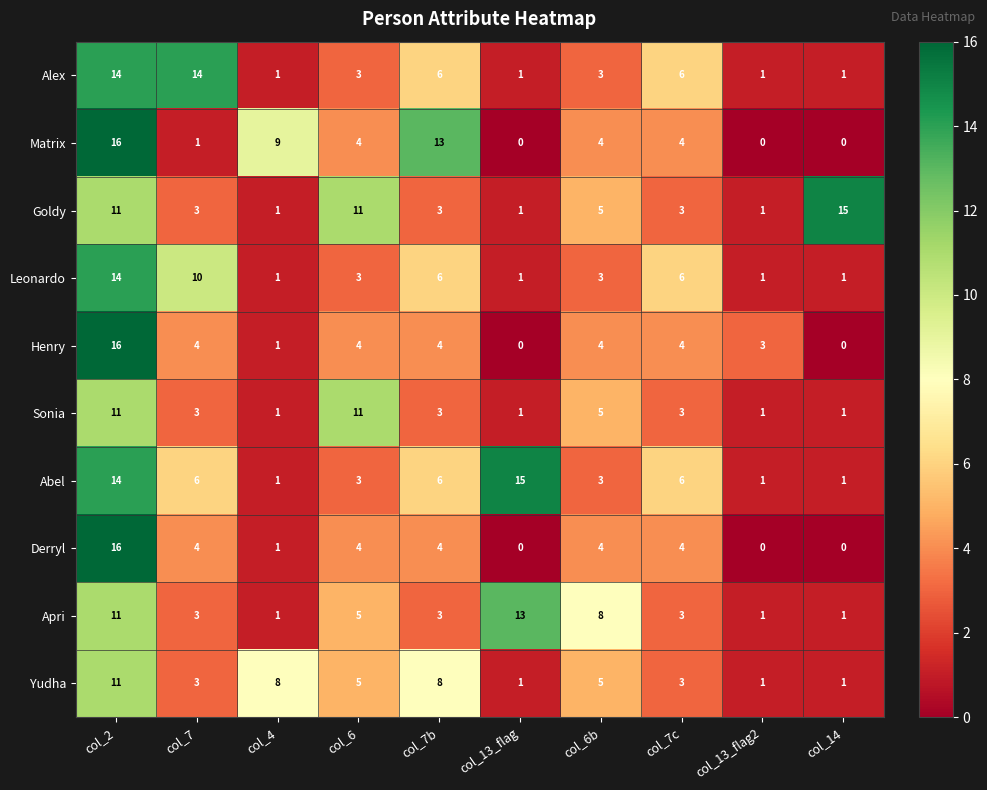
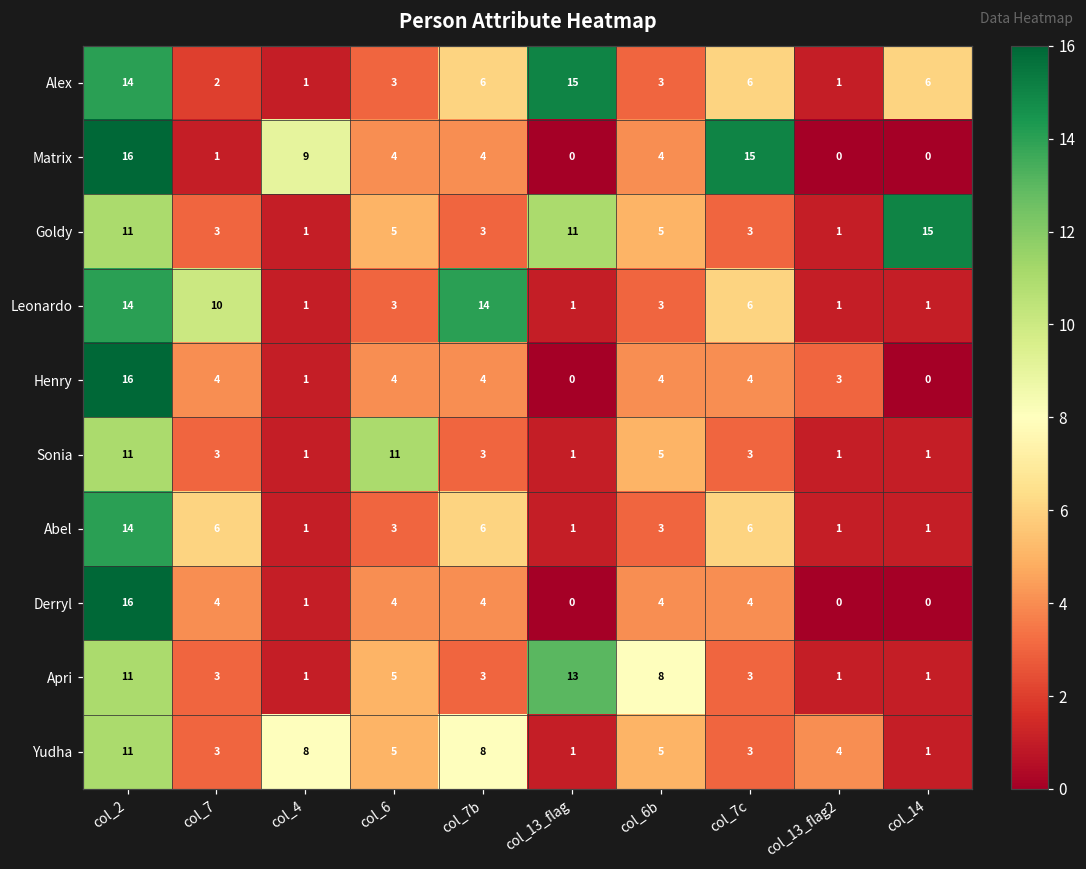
  {
    "Alex": {
      "col_2": 14,
-     "col_7": 14,
+     "col_7": 2,
      "col_4": 1,
      "col_6": 3,
      "col_7b": 6,
-     "col_13_flag": 1,
+     "col_13_flag": 15,
      "col_6b": 3,
      "col_7c": 6,
      "col_13_flag2": 1,
-     "col_14": 1
+     "col_14": 6
    },
    "Matrix": {
      "col_2": 16,
      "col_7": 1,
      "col_4": 9,
      "col_6": 4,
-     "col_7b": 13,
+     "col_7b": 4,
      "col_13_flag": 0,
      "col_6b": 4,
-     "col_7c": 4,
+     "col_7c": 15,
      "col_13_flag2": 0,
      "col_14": 0
    },
    "Goldy": {
      "col_2": 11,
      "col_7": 3,
      "col_4": 1,
-     "col_6": 11,
+     "col_6": 5,
      "col_7b": 3,
-     "col_13_flag": 1,
+     "col_13_flag": 11,
      "col_6b": 5,
      "col_7c": 3,
      "col_13_flag2": 1,
      "col_14": 15
    },
    "Leonardo": {
      "col_2": 14,
      "col_7": 10,
      "col_4": 1,
      "col_6": 3,
-     "col_7b": 6,
+     "col_7b": 14,
      "col_13_flag": 1,
      "col_6b": 3,
      "col_7c": 6,
      "col_13_flag2": 1,
      "col_14": 1
    },
    "Henry": {
      "col_2": 16,
      "col_7": 4,
      "col_4": 1,
      "col_6": 4,
      "col_7b": 4,
      "col_13_flag": 0,
      "col_6b": 4,
      "col_7c": 4,
      "col_13_flag2": 3,
      "col_14": 0
    },
    "Sonia": {
      "col_2": 11,
      "col_7": 3,
      "col_4": 1,
      "col_6": 11,
      "col_7b": 3,
      "col_13_flag": 1,
      "col_6b": 5,
      "col_7c": 3,
      "col_13_flag2": 1,
      "col_14": 1
    },
    "Abel": {
      "col_2": 14,
      "col_7": 6,
      "col_4": 1,
      "col_6": 3,
      "col_7b": 6,
-     "col_13_flag": 15,
+     "col_13_flag": 1,
      "col_6b": 3,
      "col_7c": 6,
      "col_13_flag2": 1,
      "col_14": 1
    },
    "Derryl": {
      "col_2": 16,
      "col_7": 4,
      "col_4": 1,
      "col_6": 4,
      "col_7b": 4,
      "col_13_flag": 0,
      "col_6b": 4,
      "col_7c": 4,
      "col_13_flag2": 0,
      "col_14": 0
    },
    "Apri": {
      "col_2": 11,
      "col_7": 3,
      "col_4": 1,
      "col_6": 5,
      "col_7b": 3,
      "col_13_flag": 13,
      "col_6b": 8,
      "col_7c": 3,
      "col_13_flag2": 1,
      "col_14": 1
    },
    "Yudha": {
      "col_2": 11,
      "col_7": 3,
      "col_4": 8,
      "col_6": 5,
      "col_7b": 8,
      "col_13_flag": 1,
      "col_6b": 5,
      "col_7c": 3,
-     "col_13_flag2": 1,
+     "col_13_flag2": 4,
      "col_14": 1
    }
  }
